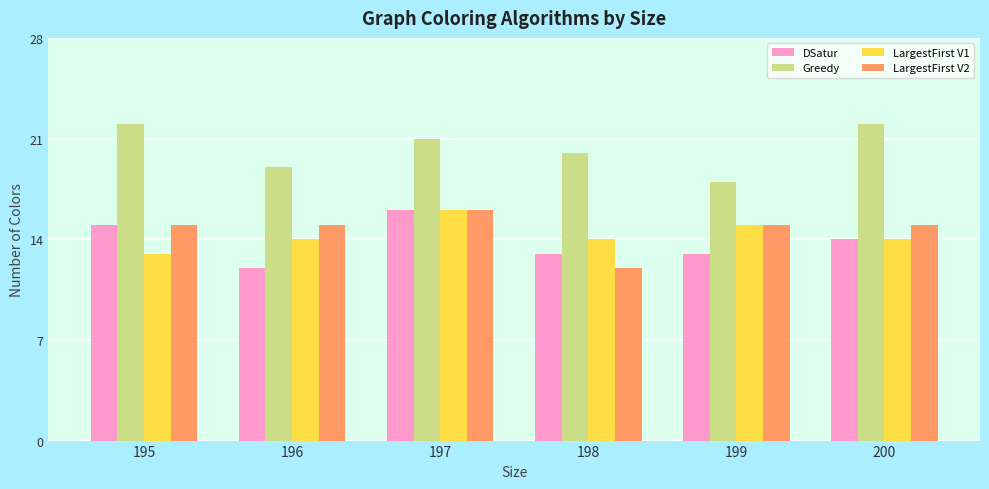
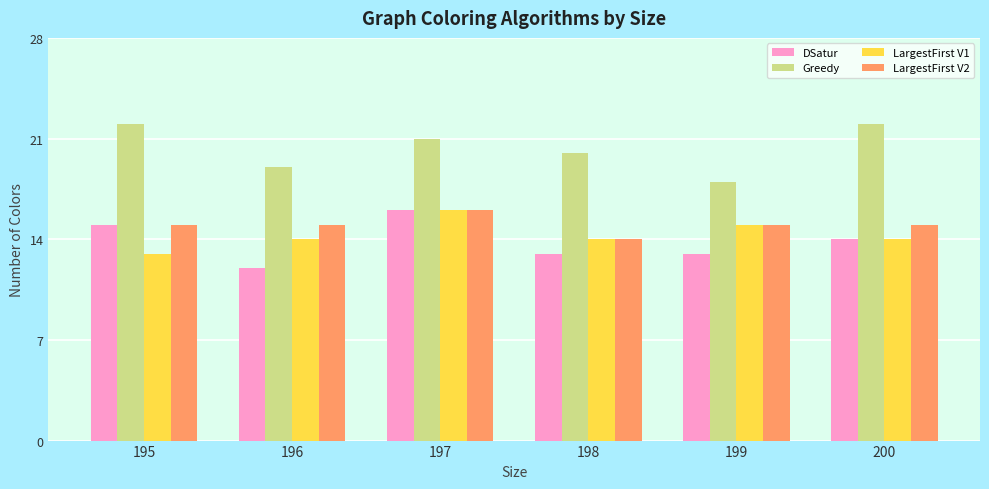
  {
    "DSatur": {
      "195": 15,
      "196": 12,
      "197": 16,
      "198": 13,
      "199": 13,
      "200": 14
    },
    "Greedy": {
      "195": 22,
      "196": 19,
      "197": 21,
      "198": 20,
      "199": 18,
      "200": 22
    },
    "LargestFirst V1": {
      "195": 13,
      "196": 14,
      "197": 16,
      "198": 14,
      "199": 15,
      "200": 14
    },
    "LargestFirst V2": {
      "195": 15,
      "196": 15,
      "197": 16,
-     "198": 12,
+     "198": 14,
      "199": 15,
      "200": 15
    }
  }
